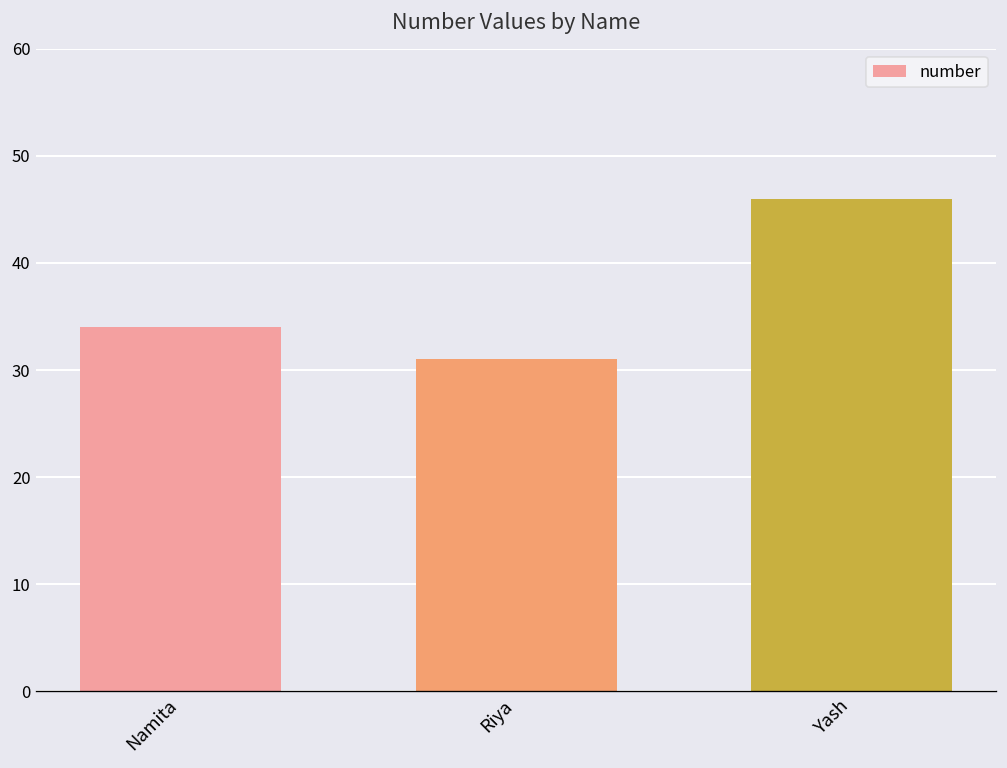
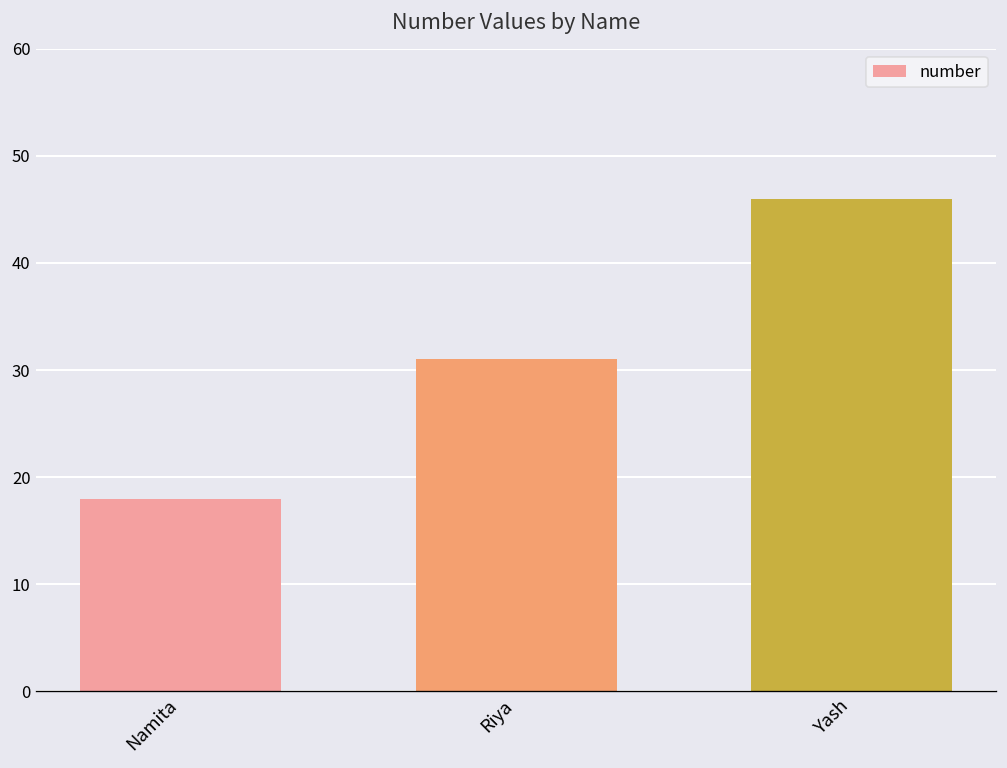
  {
-   "Namita": 34,
+   "Namita": 18,
    "Riya": 31,
    "Yash": 46
  }
